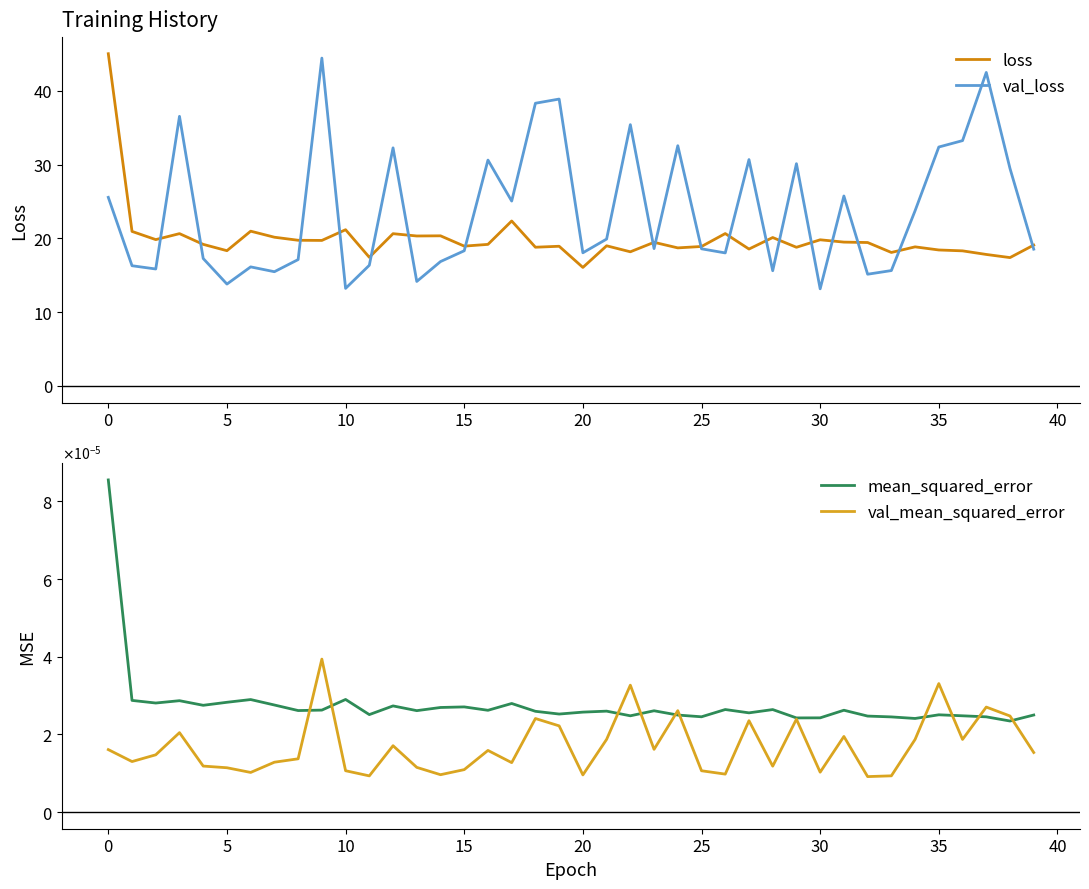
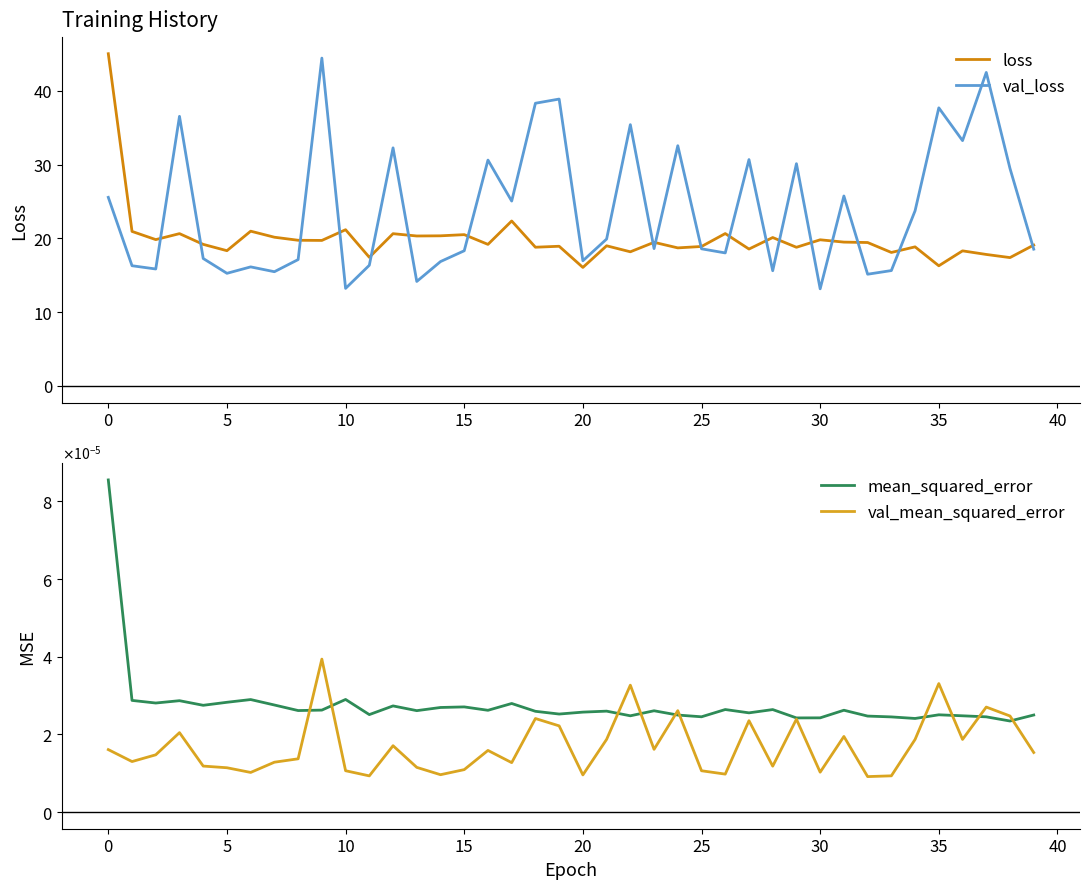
  {
    "Training History": {
      "loss": {
        "0": 45,
        "5": 18,
        "10": 21,
-       "15": 19,
+       "15": 21,
        "20": 16,
        "30": 20,
-       "35": 18
+       "35": 16
      },
      "val_loss": {
        "0": 26,
-       "5": 14,
+       "5": 15,
        "10": 13,
        "15": 18,
-       "20": 18,
+       "20": 17,
        "30": 13,
-       "35": 32
+       "35": 38
      }
    }
  }
